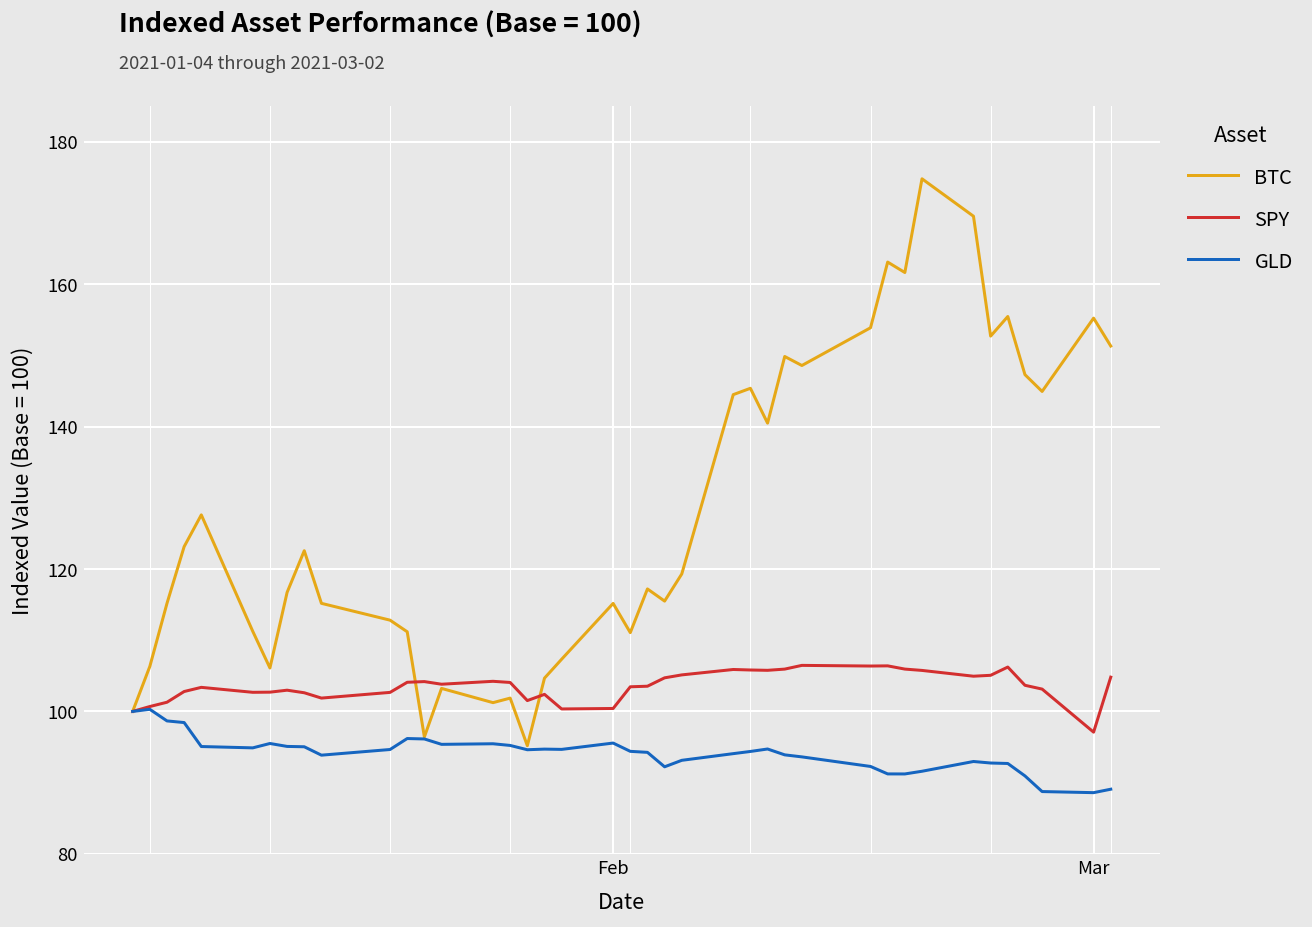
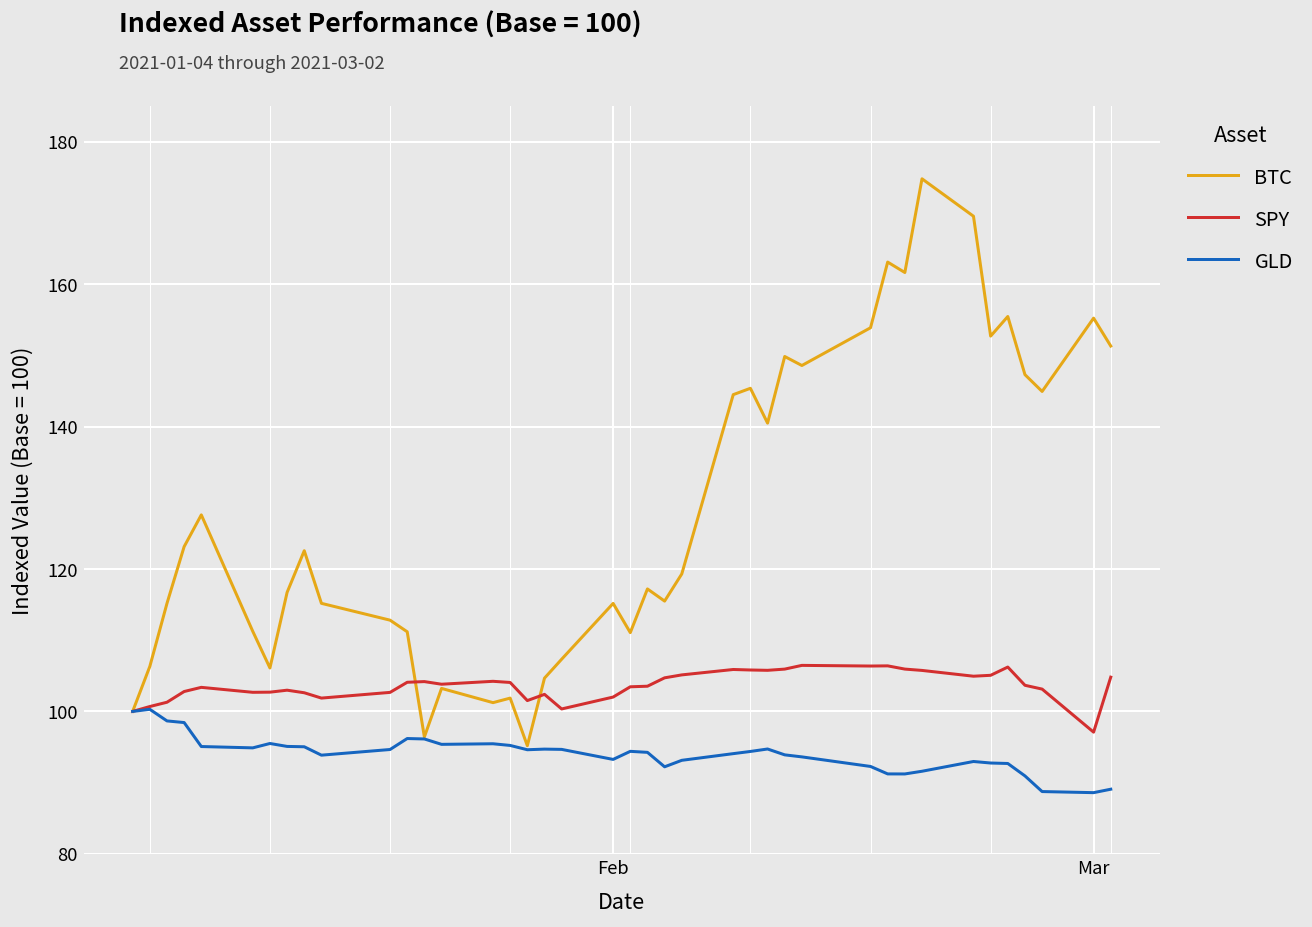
  {
    "BTC": {
      "Feb": 115,
      "Mar": 155
    },
    "SPY": {
-     "Feb": 100,
+     "Feb": 102,
      "Mar": 97
    },
    "GLD": {
-     "Feb": 96,
+     "Feb": 93,
      "Mar": 89
    }
  }
